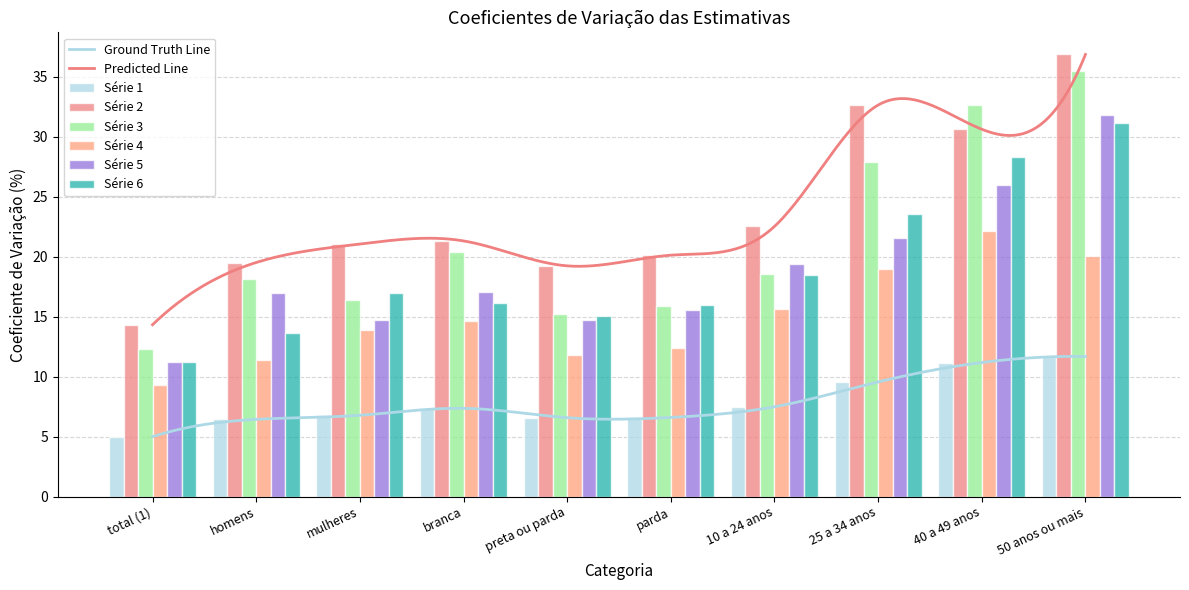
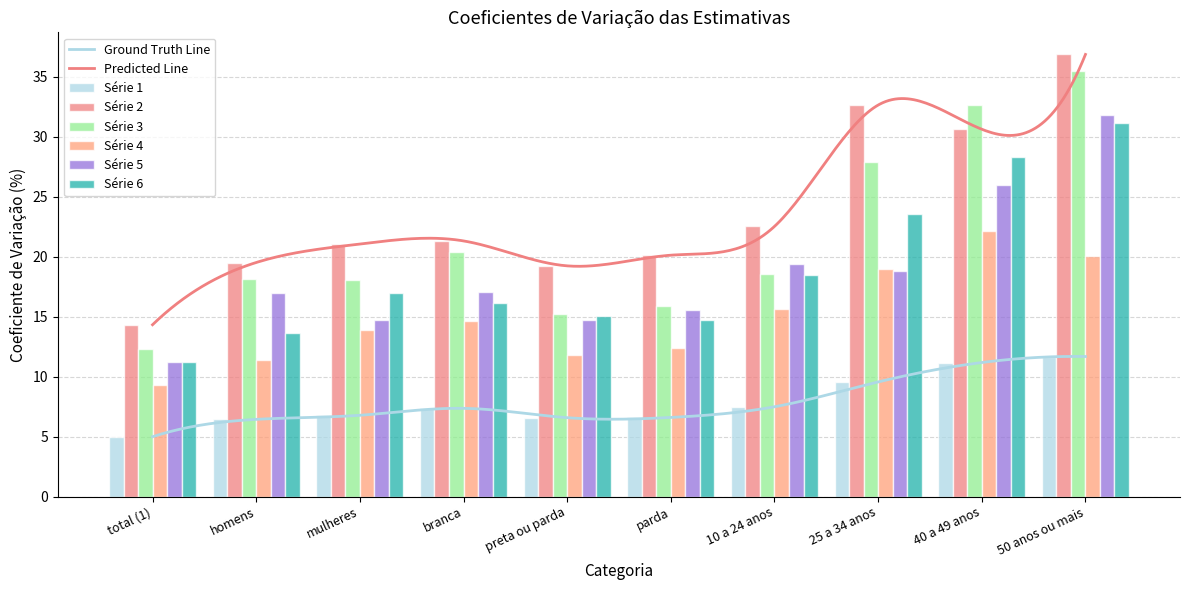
  {
    "Série 3": {
      "total (1)": 12.3,
      "homens": 18.1,
-     "mulheres": 16.4,
+     "mulheres": 18.1,
      "branca": 20.4,
      "preta ou parda": 15.2,
      "parda": 15.9,
      "10 a 24 anos": 18.6,
      "25 a 34 anos": 27.9,
      "40 a 49 anos": 32.7,
      "50 anos ou mais": 35.5
    },
    "Série 5": {
      "total (1)": 11.2,
      "homens": 17.0,
      "mulheres": 14.7,
      "branca": 17.0,
      "preta ou parda": 14.7,
      "parda": 15.6,
      "10 a 24 anos": 19.4,
-     "25 a 34 anos": 21.6,
+     "25 a 34 anos": 18.8,
      "40 a 49 anos": 26.0,
      "50 anos ou mais": 31.8
    },
    "Série 6": {
      "total (1)": 11.2,
      "homens": 13.6,
      "mulheres": 17.0,
      "branca": 16.1,
      "preta ou parda": 15.1,
-     "parda": 16.0,
+     "parda": 14.8,
      "10 a 24 anos": 18.5,
      "25 a 34 anos": 23.5,
      "40 a 49 anos": 28.3,
      "50 anos ou mais": 31.2
    }
  }
